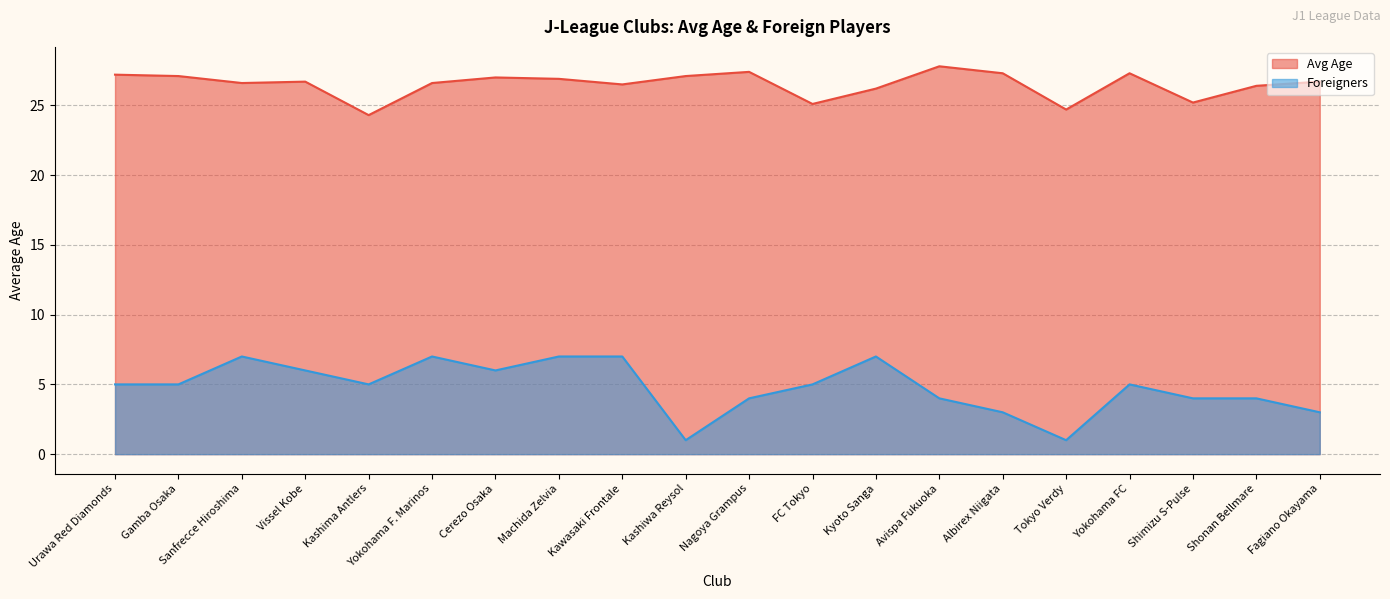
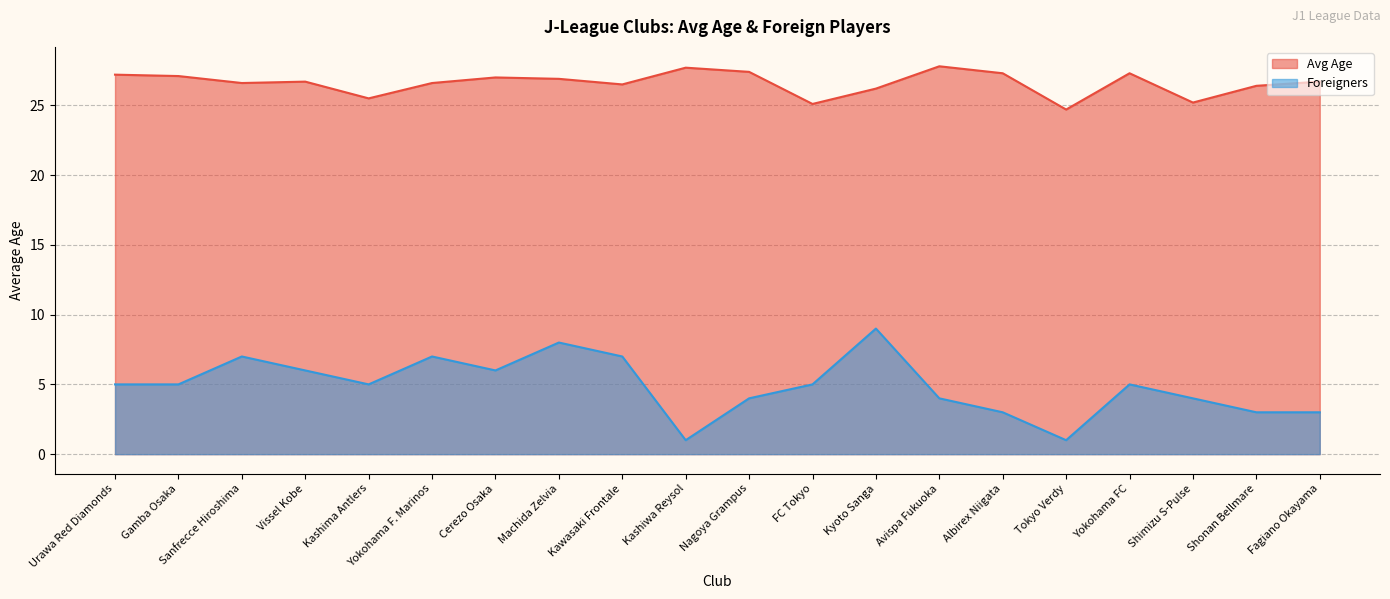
  {
    "Avg Age": {
      "Urawa Red Diamonds": 27.2,
      "Gamba Osaka": 27.1,
      "Sanfrecce Hiroshima": 26.6,
      "Vissel Kobe": 26.7,
-     "Kashima Antlers": 24.3,
+     "Kashima Antlers": 25.5,
      "Yokohama F. Marinos": 26.6,
      "Cerezo Osaka": 27.0,
      "Machida Zelvia": 26.9,
      "Kawasaki Frontale": 26.5,
-     "Kashiwa Reysol": 27.1,
+     "Kashiwa Reysol": 27.7,
      "Nagoya Grampus": 27.4,
      "FC Tokyo": 25.1,
      "Kyoto Sanga": 26.2,
      "Avispa Fukuoka": 27.8,
      "Albirex Niigata": 27.3,
      "Tokyo Verdy": 24.7,
      "Yokohama FC": 27.3,
      "Shimizu S-Pulse": 25.2,
      "Shonan Bellmare": 26.4
    },
    "Foreigners": {
      "Urawa Red Diamonds": 5,
      "Gamba Osaka": 5,
      "Sanfrecce Hiroshima": 7,
      "Vissel Kobe": 6,
      "Kashima Antlers": 5,
      "Yokohama F. Marinos": 7,
      "Cerezo Osaka": 6,
-     "Machida Zelvia": 7,
+     "Machida Zelvia": 8,
      "Kawasaki Frontale": 7,
      "Kashiwa Reysol": 1,
      "Nagoya Grampus": 4,
      "FC Tokyo": 5,
-     "Kyoto Sanga": 7,
+     "Kyoto Sanga": 9,
      "Avispa Fukuoka": 4,
      "Albirex Niigata": 3,
      "Tokyo Verdy": 1,
      "Yokohama FC": 5,
      "Shimizu S-Pulse": 4,
-     "Shonan Bellmare": 4,
+     "Shonan Bellmare": 3,
      "Fagiano Okayama": 3
    }
  }
